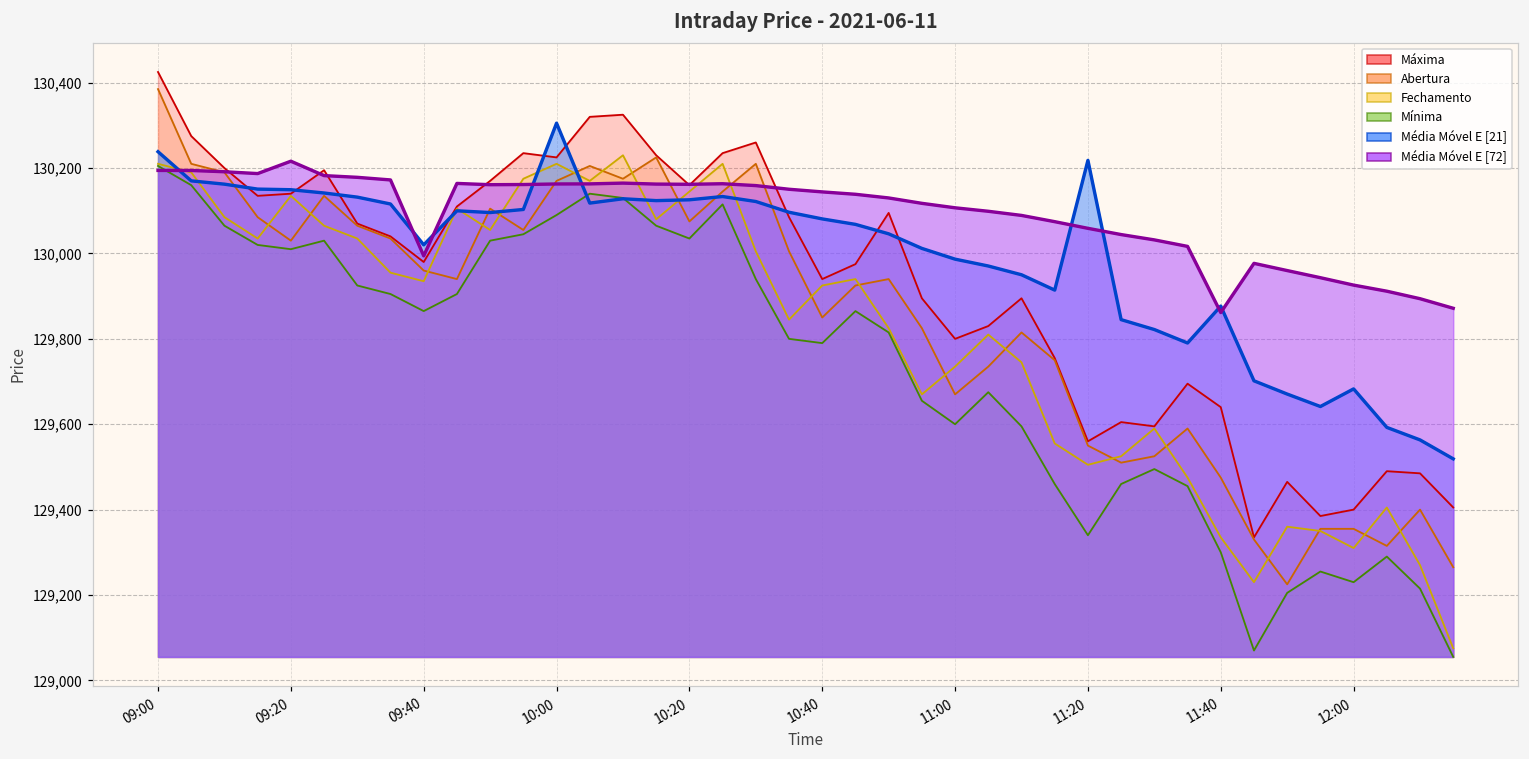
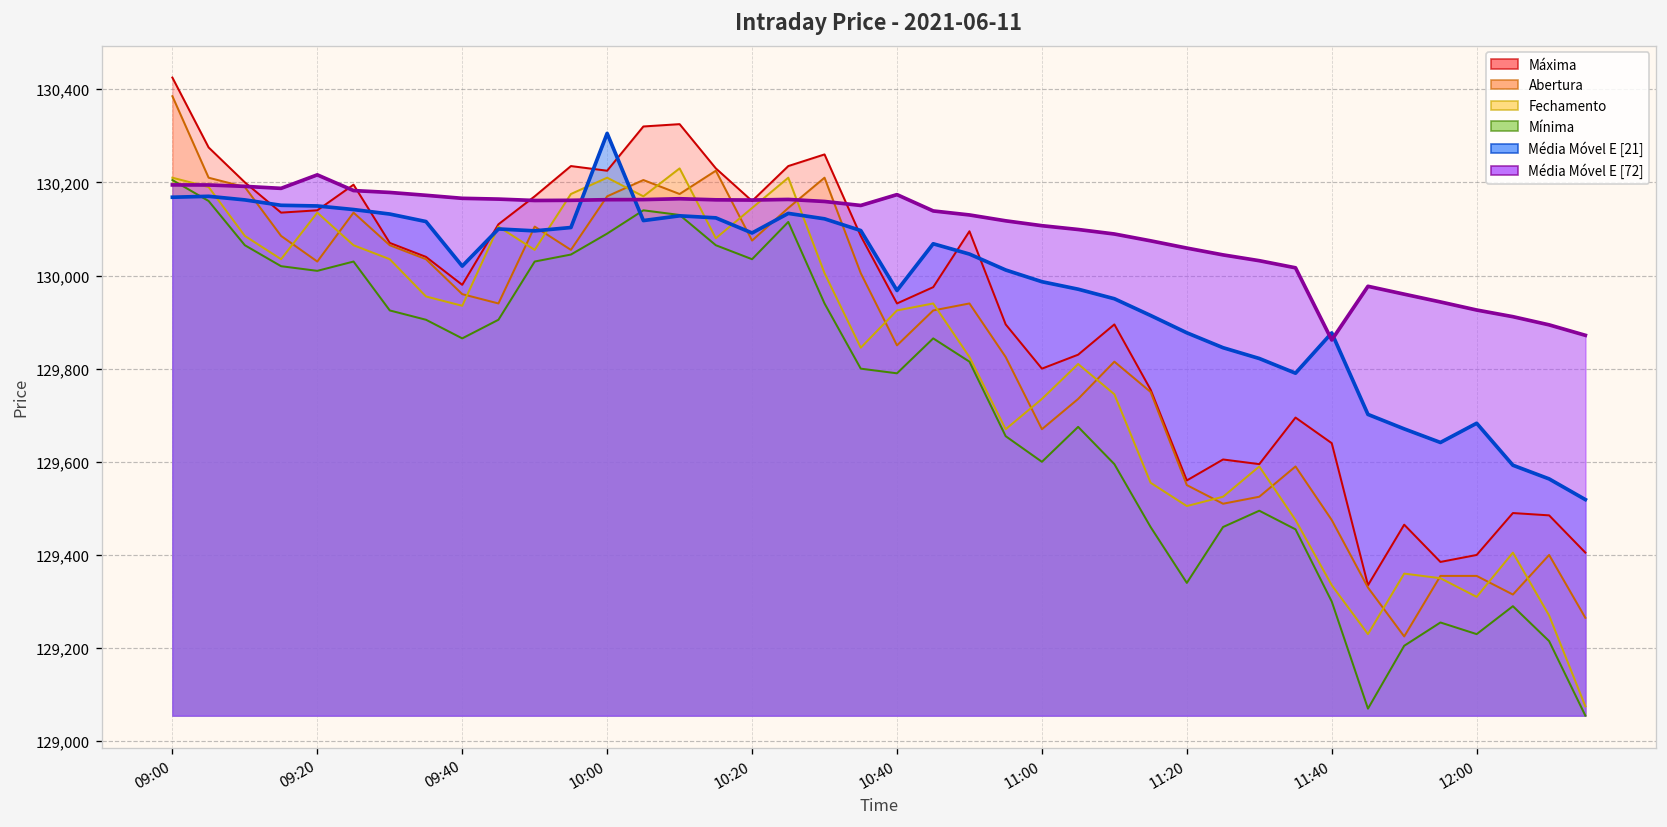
  {
    "Média Móvel E [21]": {
-     "09:00": "130,240",
+     "09:00": "130,170",
      "09:20": "130,150",
      "09:40": "130,020",
      "10:00": "130,310",
-     "10:20": "130,130",
-     "10:40": "130,080",
+     "10:20": "130,090",
+     "10:40": "129,970",
      "11:00": "129,990",
-     "11:20": "130,220",
+     "11:20": "129,880",
      "11:40": "129,880",
      "12:00": "129,680"
    },
    "Média Móvel E [72]": {
      "09:00": "130,190",
      "09:20": "130,220",
-     "09:40": "129,990",
+     "09:40": "130,170",
      "10:00": "130,160",
-     "10:40": "130,140",
+     "10:40": "130,170",
      "11:00": "130,110",
      "11:20": "130,060",
      "11:40": "129,860",
      "12:00": "129,930"
    }
  }
